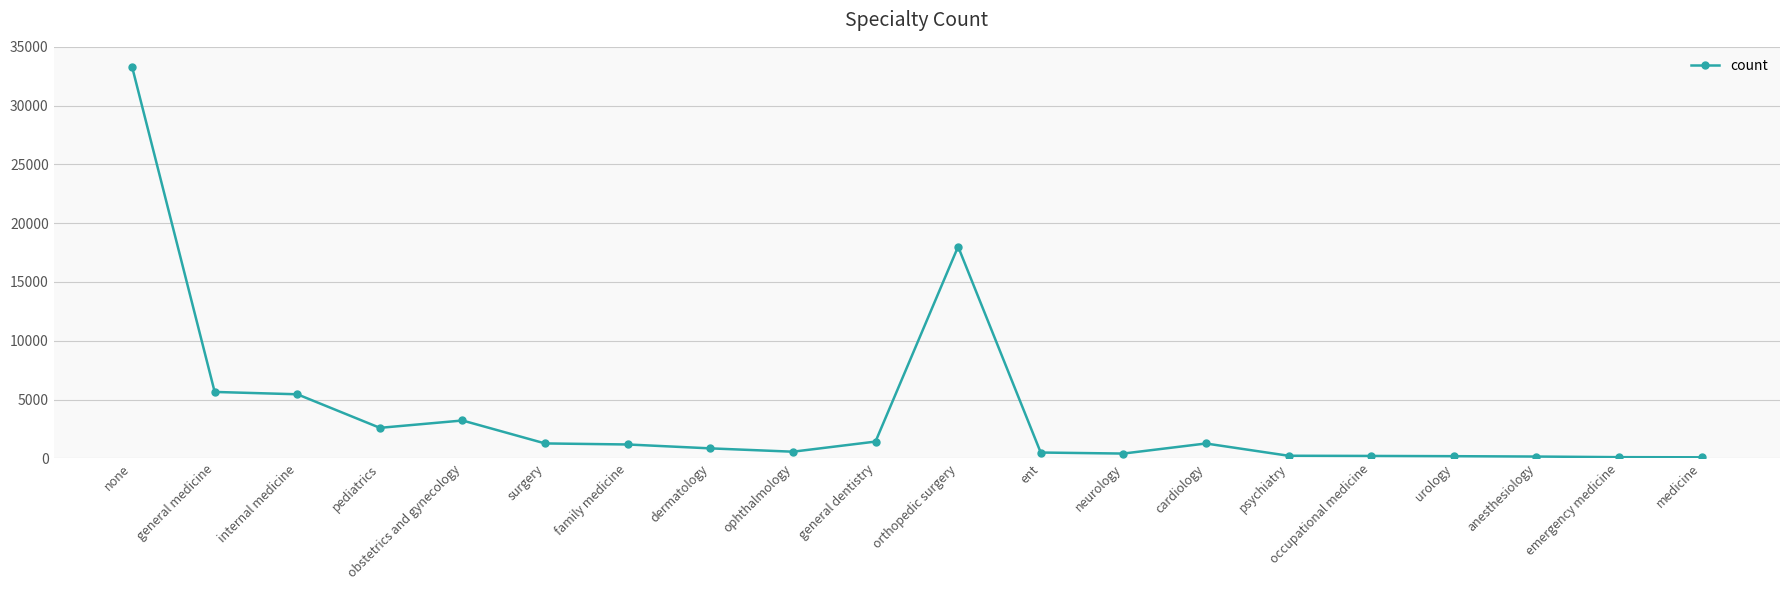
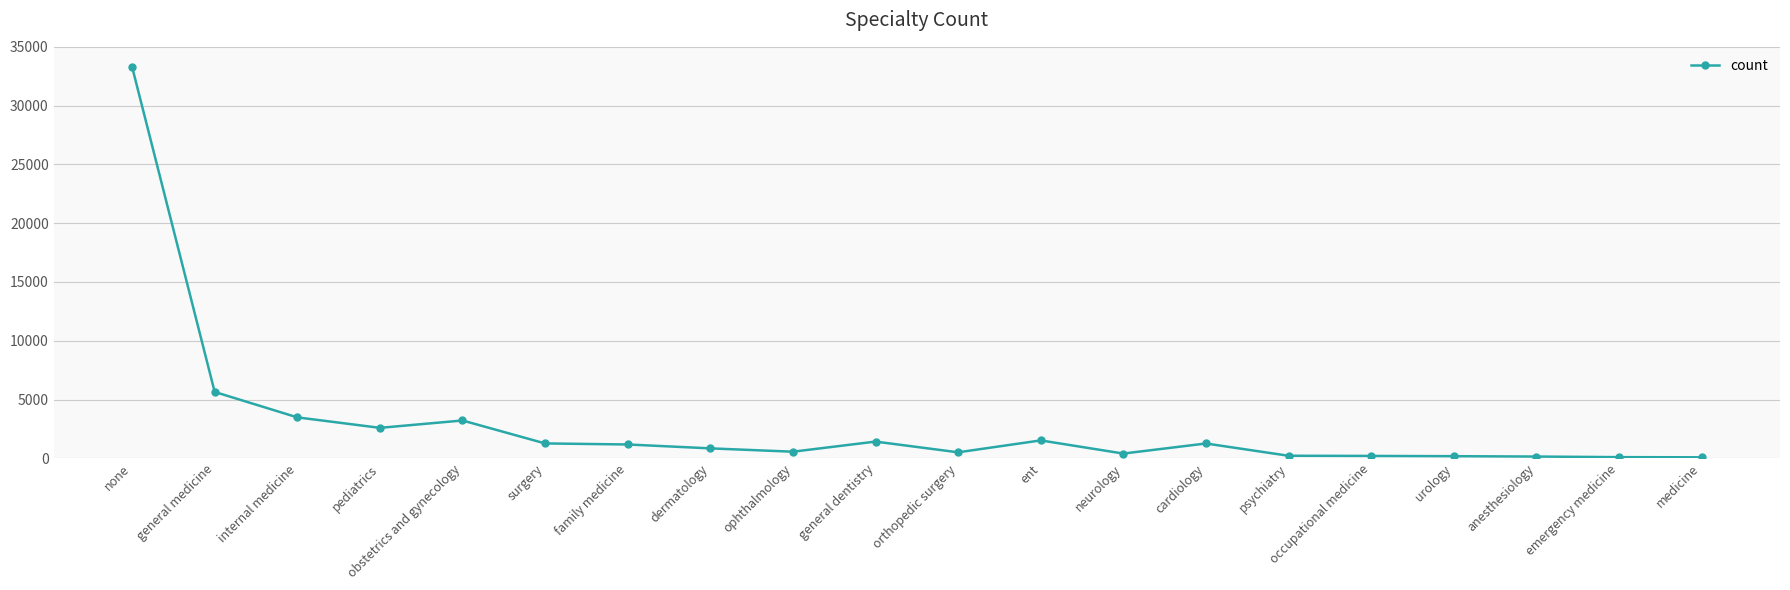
  {
    "none": 33300,
    "general medicine": 5600,
-   "internal medicine": 5400,
+   "internal medicine": 3500,
    "pediatrics": 2600,
    "obstetrics and gynecology": 3200,
    "surgery": 1300,
    "family medicine": 1200,
    "dermatology": 800,
    "ophthalmology": 600,
    "general dentistry": 1400,
-   "orthopedic surgery": 18000,
-   "ent": 500,
+   "orthopedic surgery": 500,
+   "ent": 1500,
    "neurology": 400,
    "cardiology": 1300,
    "psychiatry": 200,
    "occupational medicine": 200,
    "urology": 200,
    "anesthesiology": 100,
    "emergency medicine": 100,
    "medicine": 100
  }
